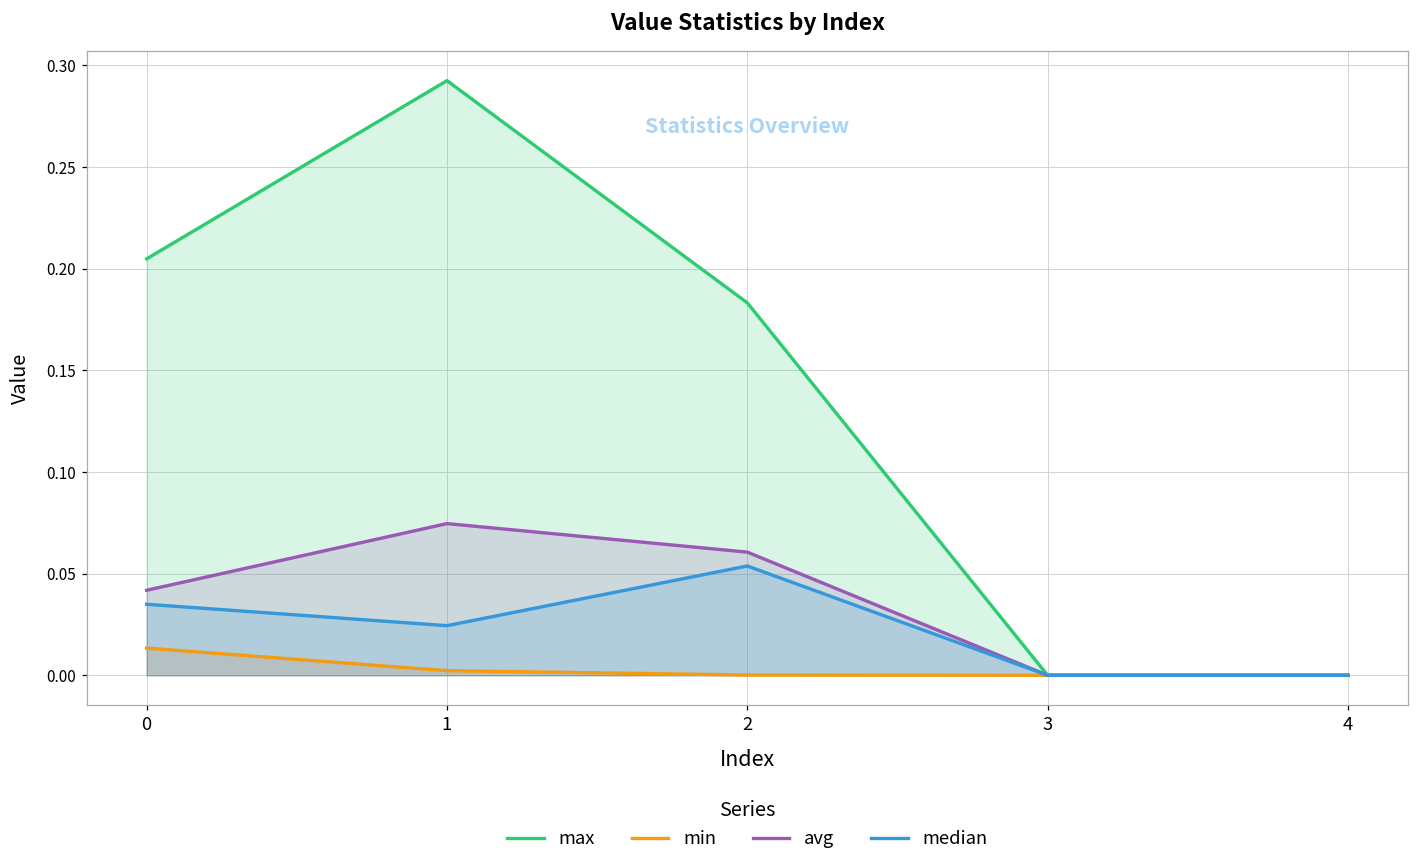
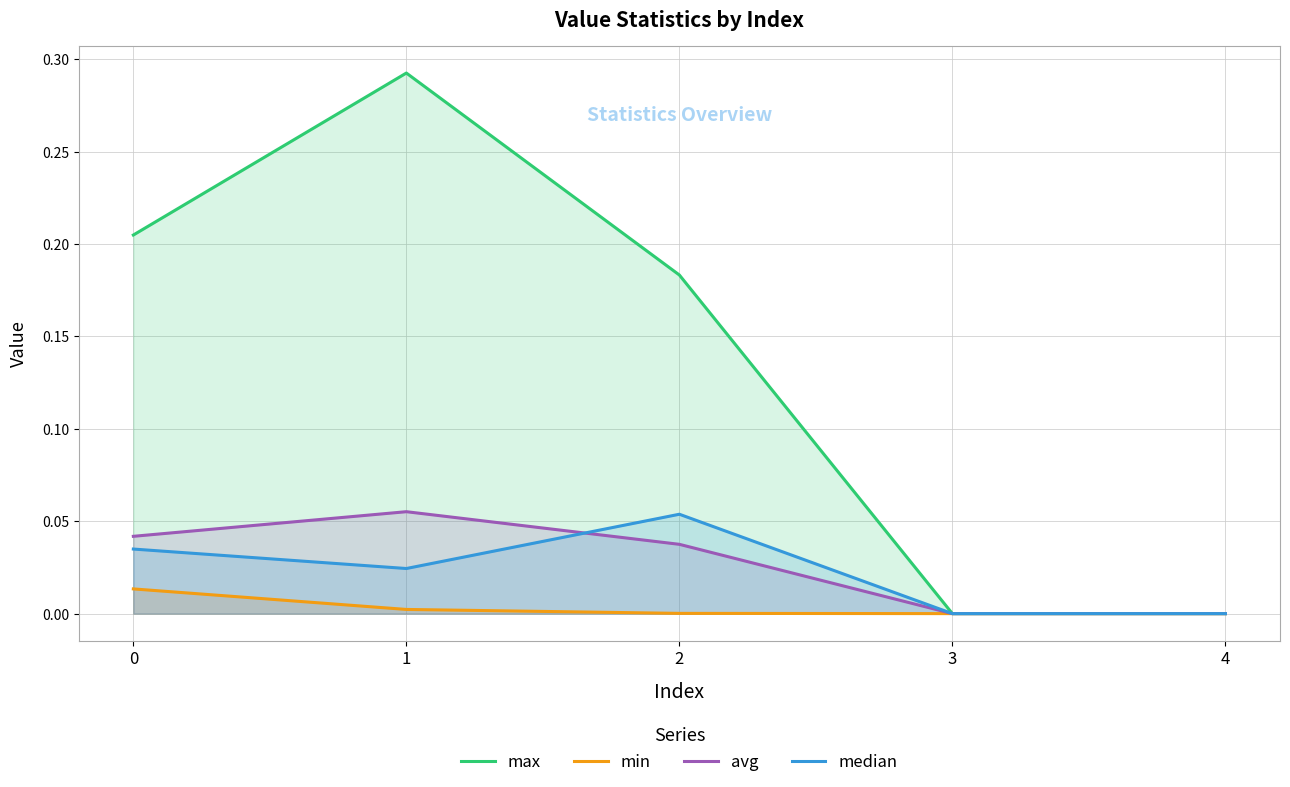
  {
    "max": {
      "0": 0.205,
      "1": 0.293,
      "2": 0.183
    },
    "min": {
      "0": 0.013,
      "1": 0.002,
      "2": 0.000
    },
    "avg": {
      "0": 0.042,
-     "1": 0.075,
-     "2": 0.061
+     "1": 0.055,
+     "2": 0.037
    },
    "median": {
      "0": 0.035,
      "1": 0.024,
      "2": 0.054
    }
  }
